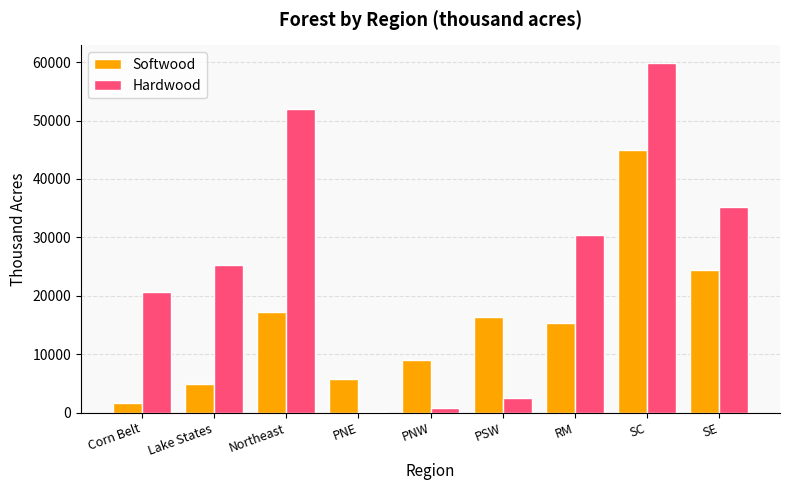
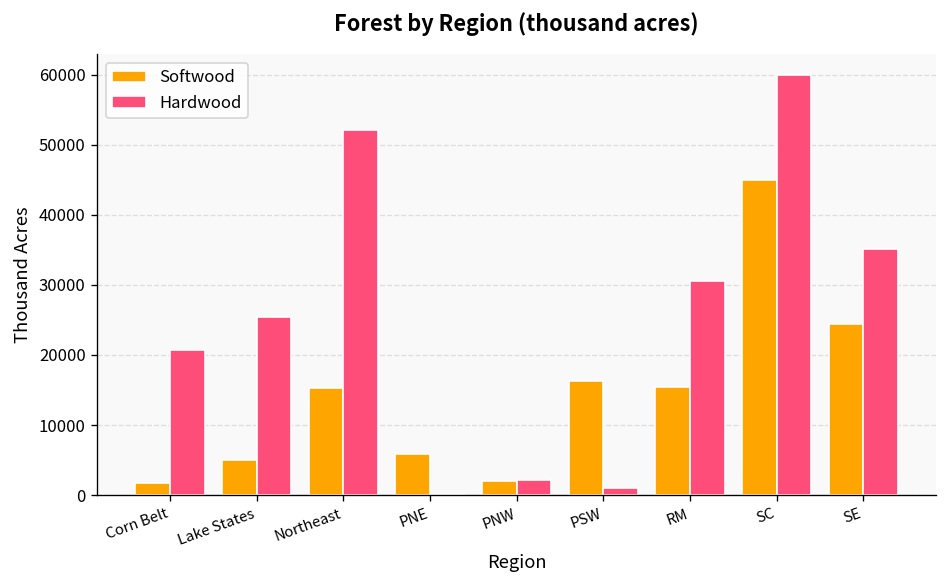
  {
    "Softwood": {
      "Corn Belt": 2000,
      "Lake States": 5000,
-     "Northeast": 17000,
+     "Northeast": 15000,
      "PNE": 6000,
-     "PNW": 9000,
+     "PNW": 2000,
      "PSW": 16000,
      "RM": 15000,
      "SC": 45000,
      "SE": 24000
    },
    "Hardwood": {
      "Corn Belt": 21000,
      "Lake States": 25000,
      "Northeast": 52000,
-     "PNW": 1000,
-     "PSW": 3000,
+     "PNW": 2000,
+     "PSW": 1000,
      "RM": 30000,
      "SC": 60000,
      "SE": 35000
    }
  }
